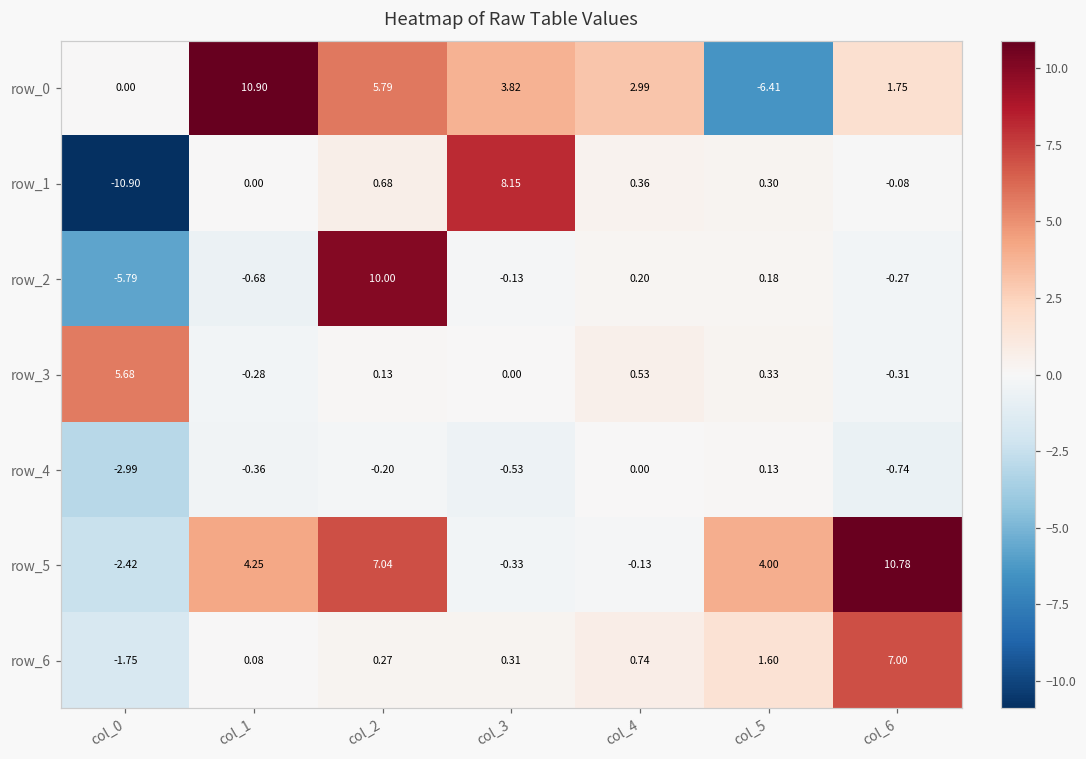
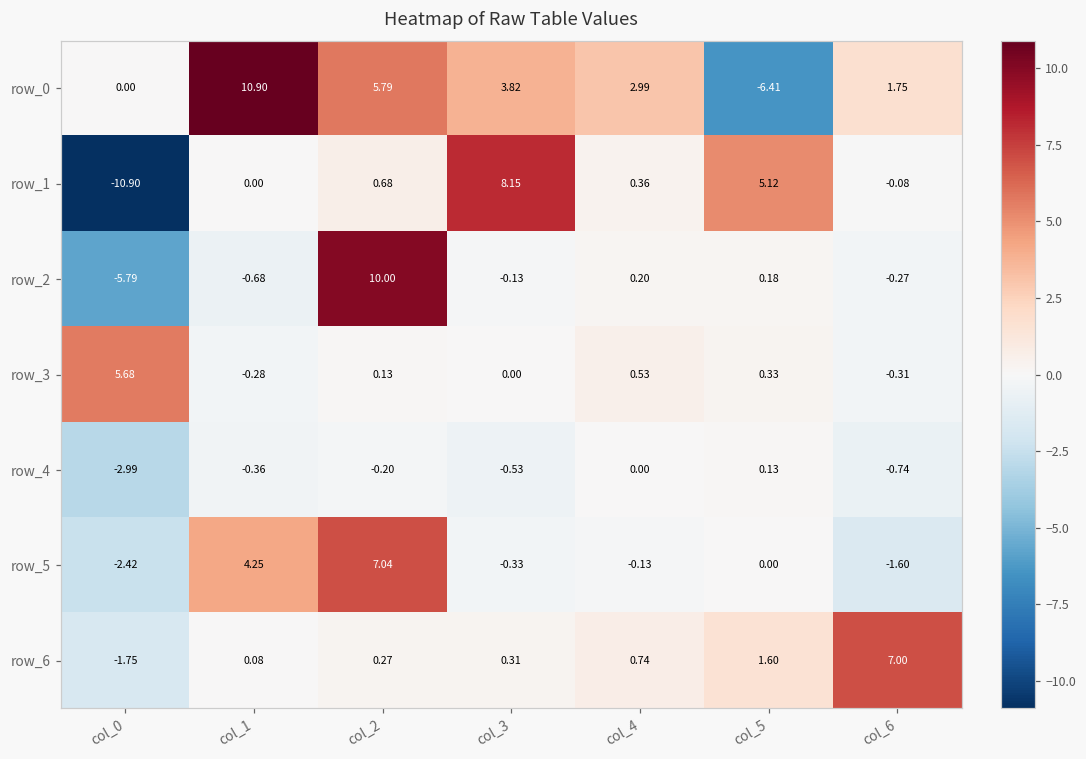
  {
    "row_0": {
      "col_0": 0.00,
      "col_1": 10.90,
      "col_2": 5.79,
      "col_3": 3.82,
      "col_4": 2.99,
      "col_5": -6.41,
      "col_6": 1.75
    },
    "row_1": {
      "col_0": -10.90,
      "col_1": 0.00,
      "col_2": 0.68,
      "col_3": 8.15,
      "col_4": 0.36,
-     "col_5": 0.30,
+     "col_5": 5.12,
      "col_6": -0.08
    },
    "row_2": {
      "col_0": -5.79,
      "col_1": -0.68,
      "col_2": 10.00,
      "col_3": -0.13,
      "col_4": 0.20,
      "col_5": 0.18,
      "col_6": -0.27
    },
    "row_3": {
      "col_0": 5.68,
      "col_1": -0.28,
      "col_2": 0.13,
      "col_3": 0.00,
      "col_4": 0.53,
      "col_5": 0.33,
      "col_6": -0.31
    },
    "row_4": {
      "col_0": -2.99,
      "col_1": -0.36,
      "col_2": -0.20,
      "col_3": -0.53,
      "col_4": 0.00,
      "col_5": 0.13,
      "col_6": -0.74
    },
    "row_5": {
      "col_0": -2.42,
      "col_1": 4.25,
      "col_2": 7.04,
      "col_3": -0.33,
      "col_4": -0.13,
-     "col_5": 4.00,
-     "col_6": 10.78
+     "col_5": 0.00,
+     "col_6": -1.60
    },
    "row_6": {
      "col_0": -1.75,
      "col_1": 0.08,
      "col_2": 0.27,
      "col_3": 0.31,
      "col_4": 0.74,
      "col_5": 1.60,
      "col_6": 7.00
    }
  }
